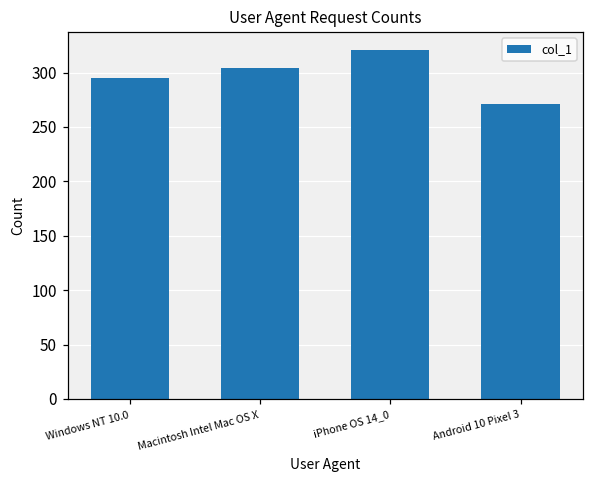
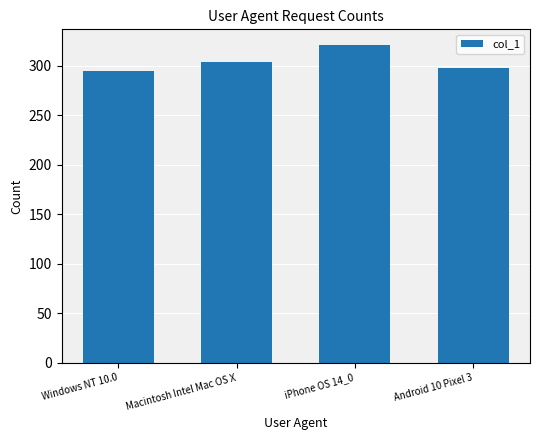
  {
    "Windows NT 10.0": 300,
    "Macintosh Intel Mac OS X": 300,
    "iPhone OS 14_0": 320,
-   "Android 10 Pixel 3": 270
+   "Android 10 Pixel 3": 300
  }
